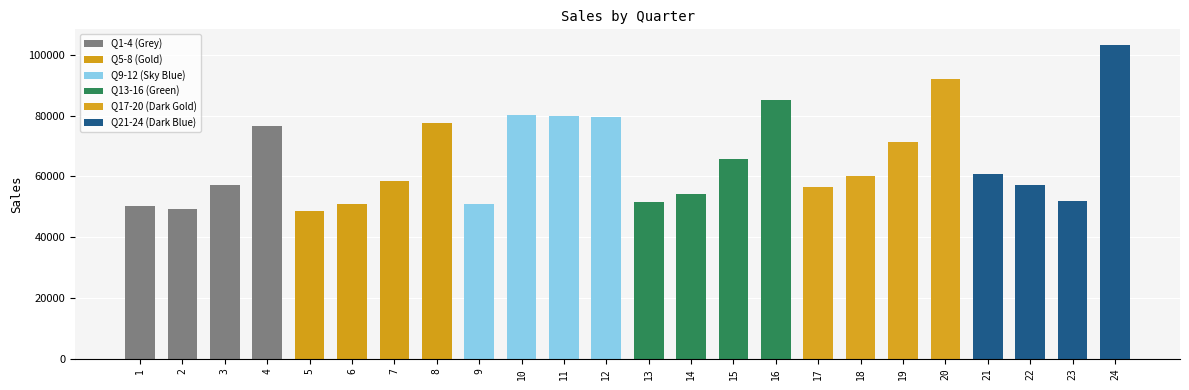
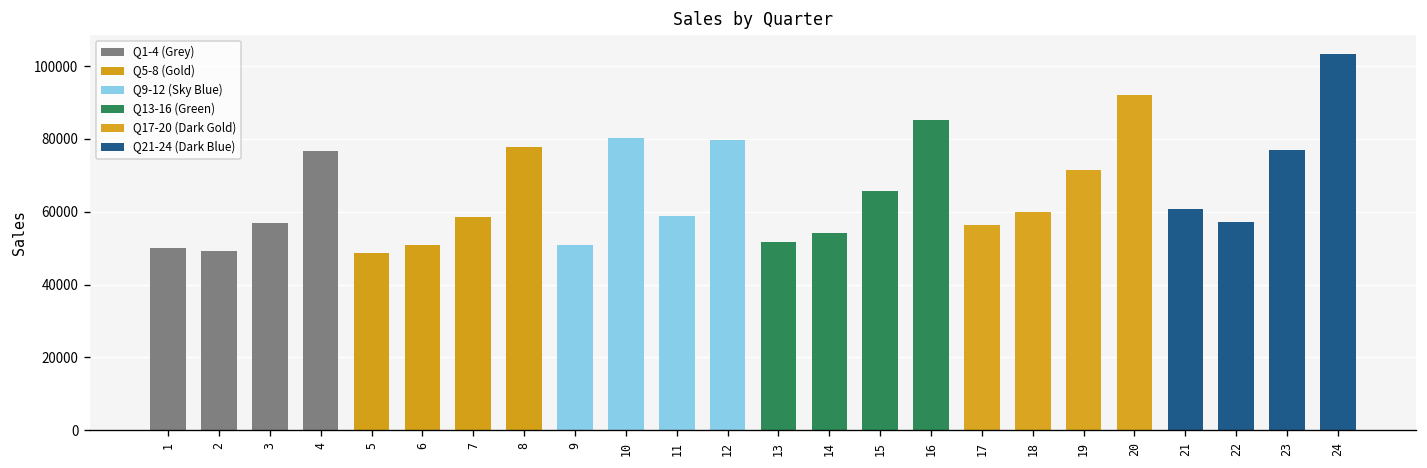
  {
    "Q1-4 (Grey)": {
      "1": 50000,
      "2": 49000,
      "3": 57000,
      "4": 77000
    },
    "Q9-12 (Sky Blue)": {
      "9": 51000,
      "10": 80000,
-     "11": 80000,
+     "11": 59000,
      "12": 80000
    },
    "Q13-16 (Green)": {
      "13": 52000,
      "14": 54000,
      "15": 66000,
      "16": 85000
    },
    "Q21-24 (Dark Blue)": {
      "21": 61000,
      "22": 57000,
-     "23": 52000,
+     "23": 77000,
      "24": 103000
    }
  }
